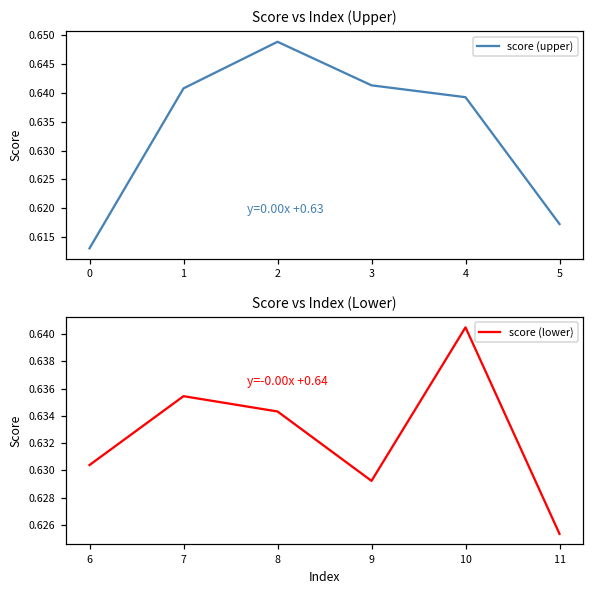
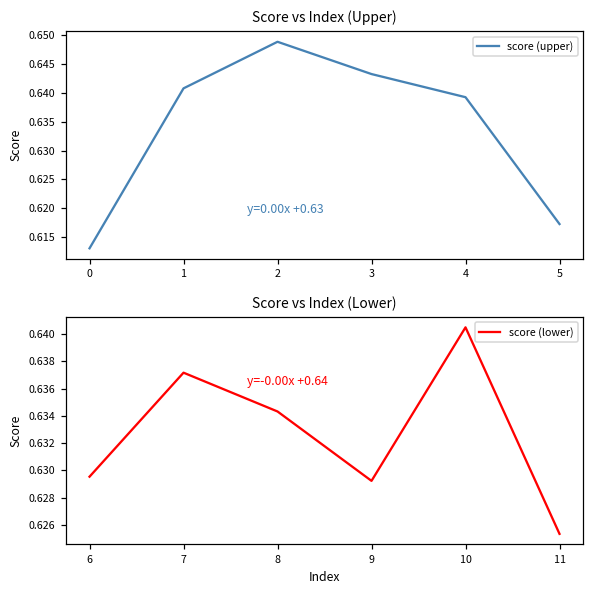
  {
    "Score vs Index (Upper)": {
      "0": 0.613,
      "1": 0.641,
      "2": 0.649,
-     "3": 0.641,
+     "3": 0.643,
      "4": 0.639,
      "5": 0.617
    },
    "Score vs Index (Lower)": {
-     "6": 0.6304,
-     "7": 0.6354,
+     "6": 0.6295,
+     "7": 0.6372,
      "9": 0.6292,
      "10": 0.6405,
      "11": 0.6254
    }
  }
